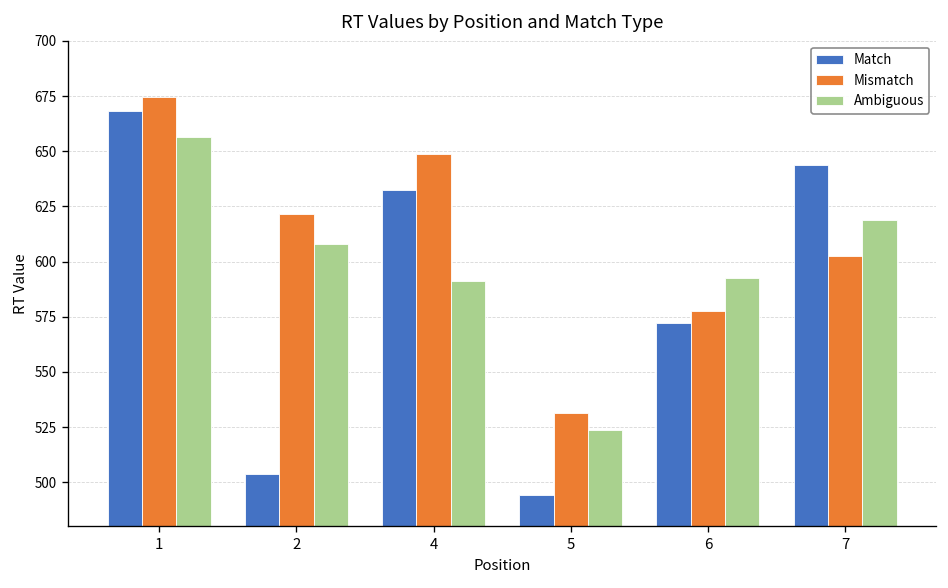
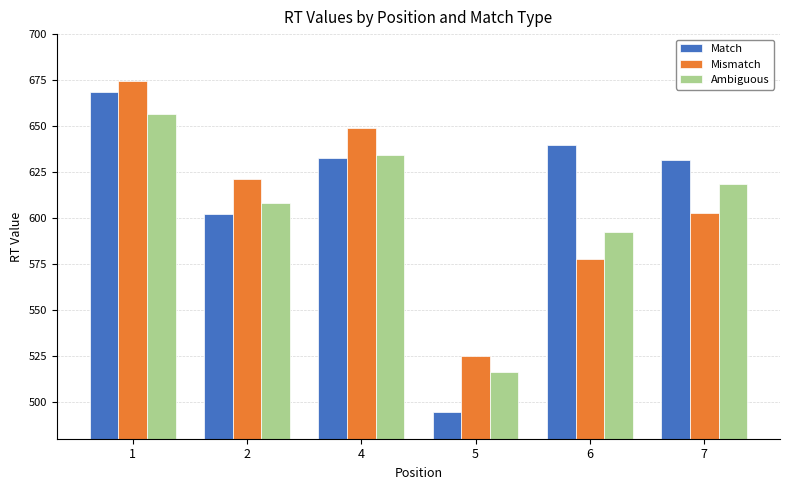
  {
    "Match": {
      "1": 668,
-     "2": 504,
+     "2": 602,
      "4": 633,
      "5": 494,
-     "6": 572,
-     "7": 644
+     "6": 640,
+     "7": 632
    },
    "Mismatch": {
      "1": 675,
      "2": 621,
      "4": 649,
-     "5": 531,
+     "5": 525,
      "6": 577,
      "7": 603
    },
    "Ambiguous": {
      "1": 657,
      "2": 608,
-     "4": 591,
-     "5": 524,
+     "4": 634,
+     "5": 516,
      "6": 592,
      "7": 619
    }
  }
